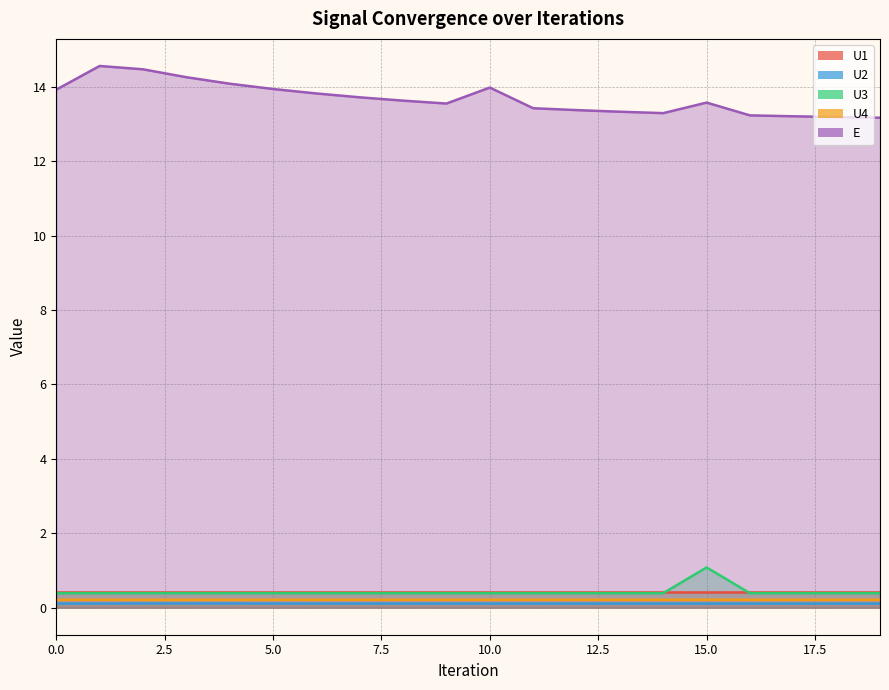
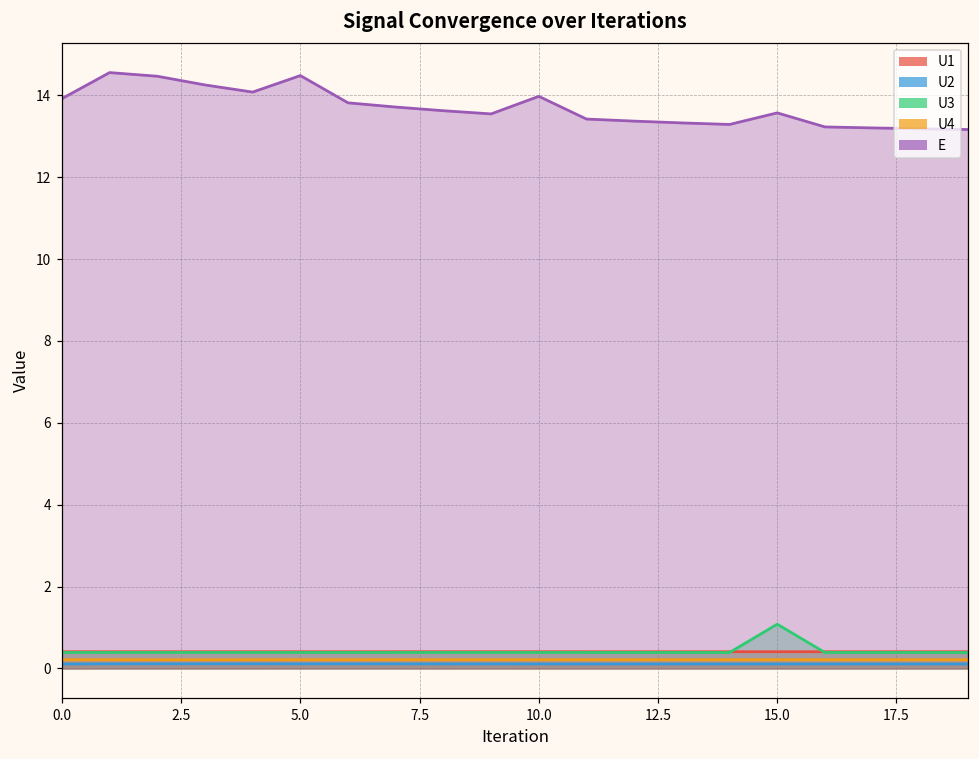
  {
    "U2": {
      "0.0": 0.1,
      "5.0": 0.1,
      "10.0": 0.1,
      "15.0": 0.1
    },
    "U3": {
      "15.0": 1.1
    },
    "E": {
      "0.0": 13.9,
-     "5.0": 13.9,
+     "5.0": 14.5,
      "10.0": 14.0,
      "15.0": 13.6
    }
  }
